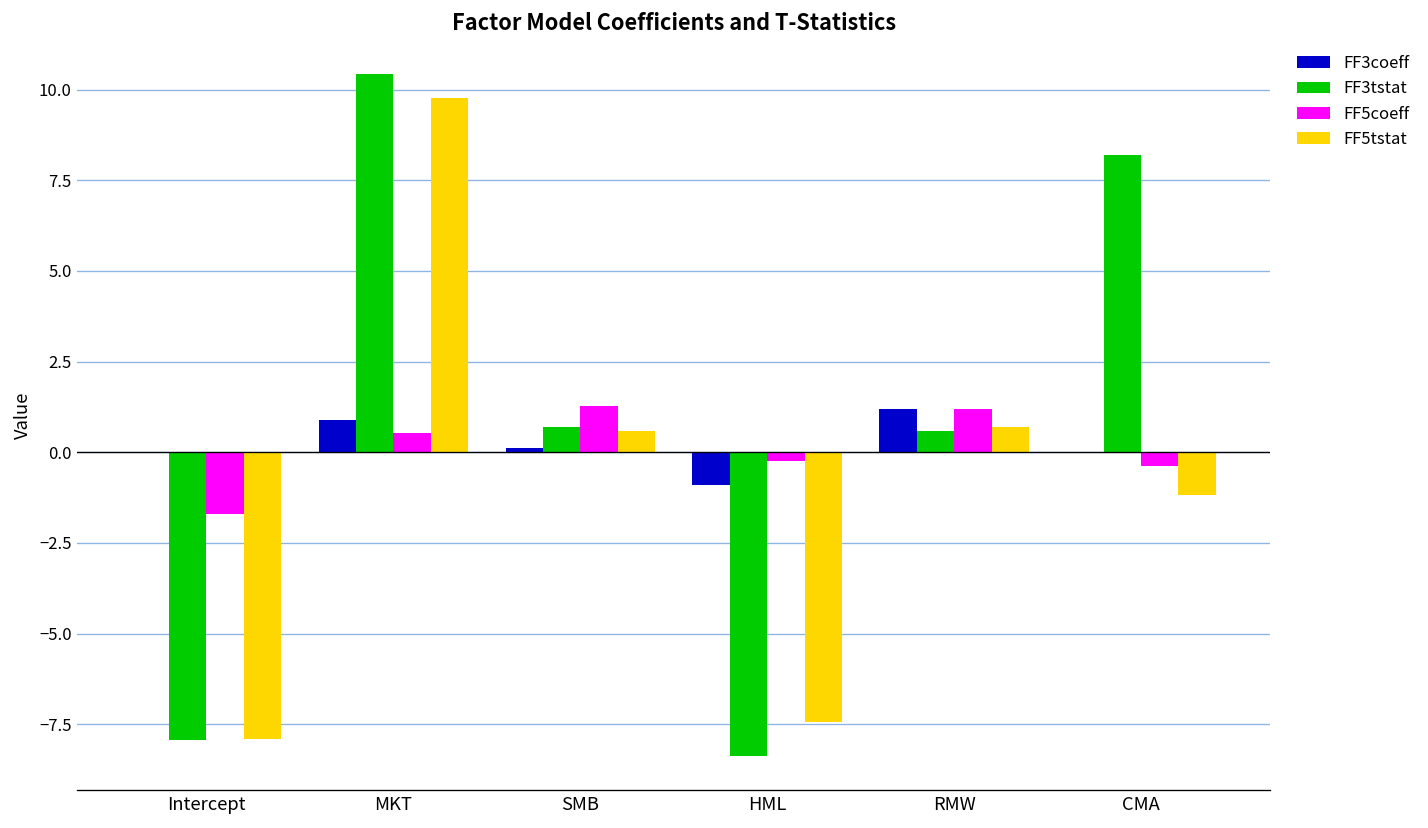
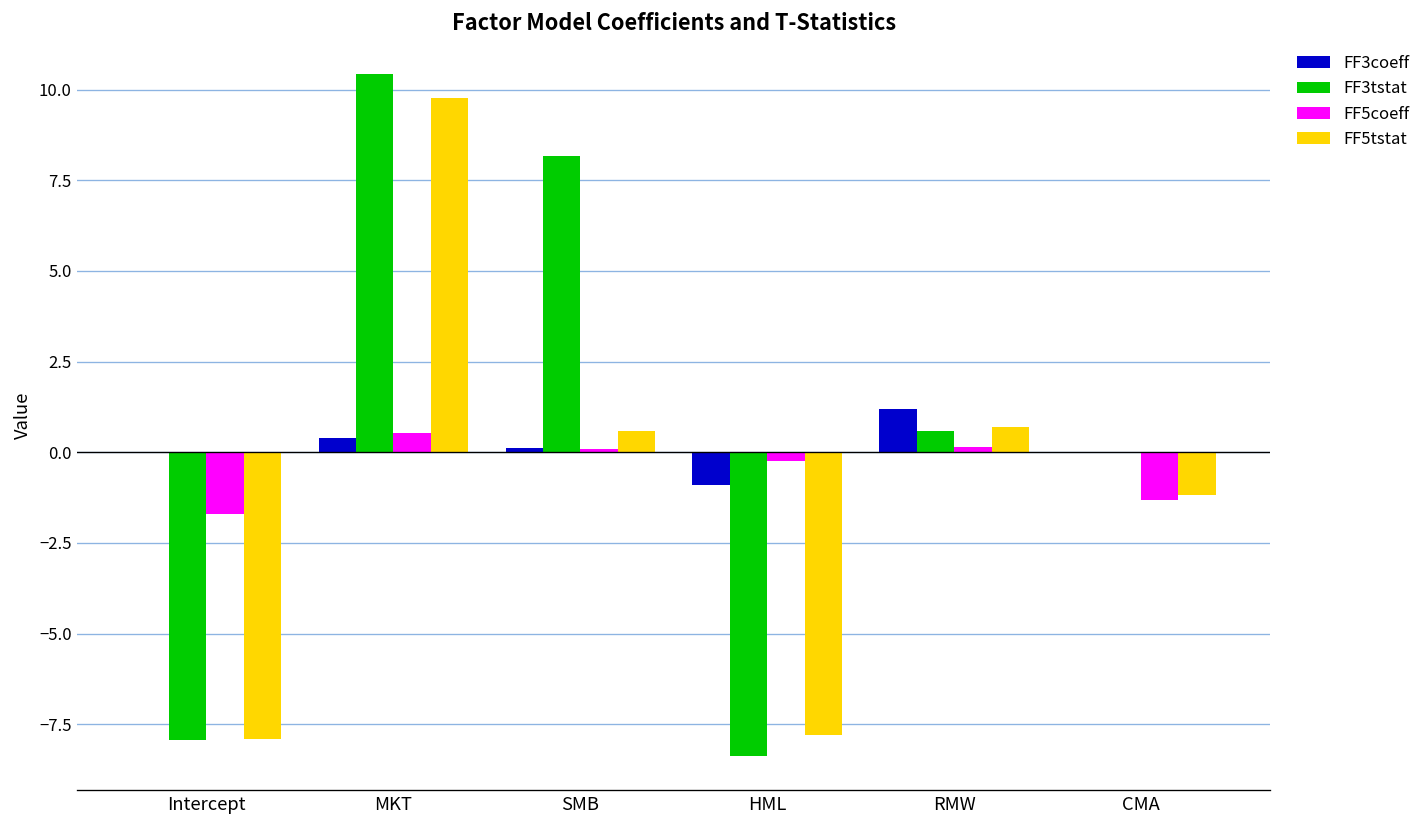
  {
    "FF3coeff": {
-     "MKT": 0.9,
+     "MKT": 0.4,
      "SMB": 0.1,
      "HML": -0.9,
      "RMW": 1.2,
      "CMA": 0.0
    },
    "FF3tstat": {
      "Intercept": -7.9,
      "MKT": 10.4,
-     "SMB": 0.7,
+     "SMB": 8.2,
      "HML": -8.4,
      "RMW": 0.6,
-     "CMA": 8.2
+     "CMA": 0.0
    },
    "FF5coeff": {
      "Intercept": -1.7,
      "MKT": 0.5,
-     "SMB": 1.3,
+     "SMB": 0.1,
      "HML": -0.2,
-     "RMW": 1.2,
-     "CMA": -0.4
+     "RMW": 0.2,
+     "CMA": -1.3
    },
    "FF5tstat": {
      "Intercept": -7.9,
      "MKT": 9.8,
      "SMB": 0.6,
-     "HML": -7.4,
+     "HML": -7.8,
      "RMW": 0.7,
      "CMA": -1.2
    }
  }
